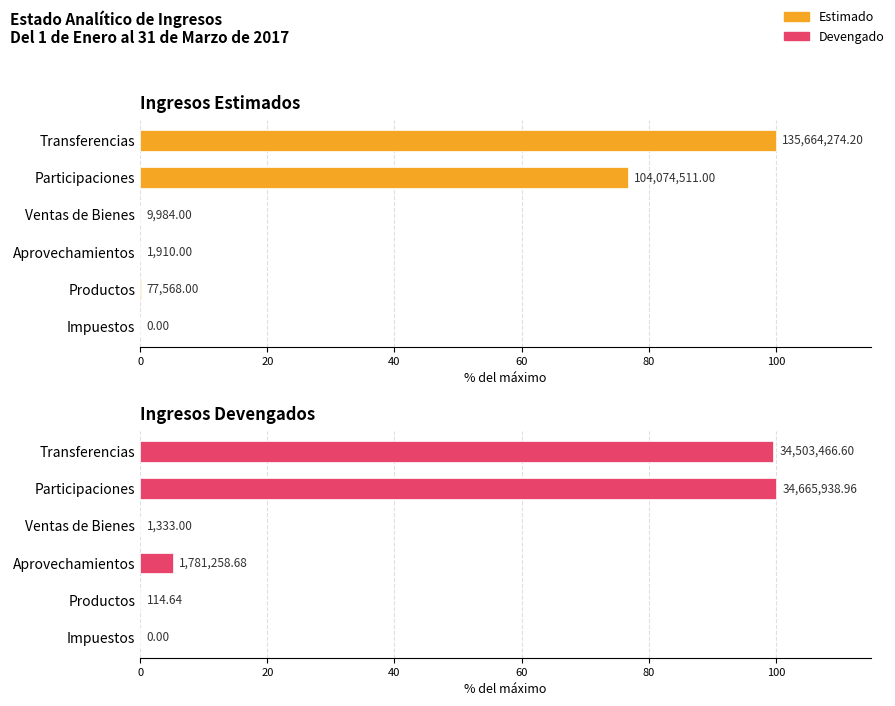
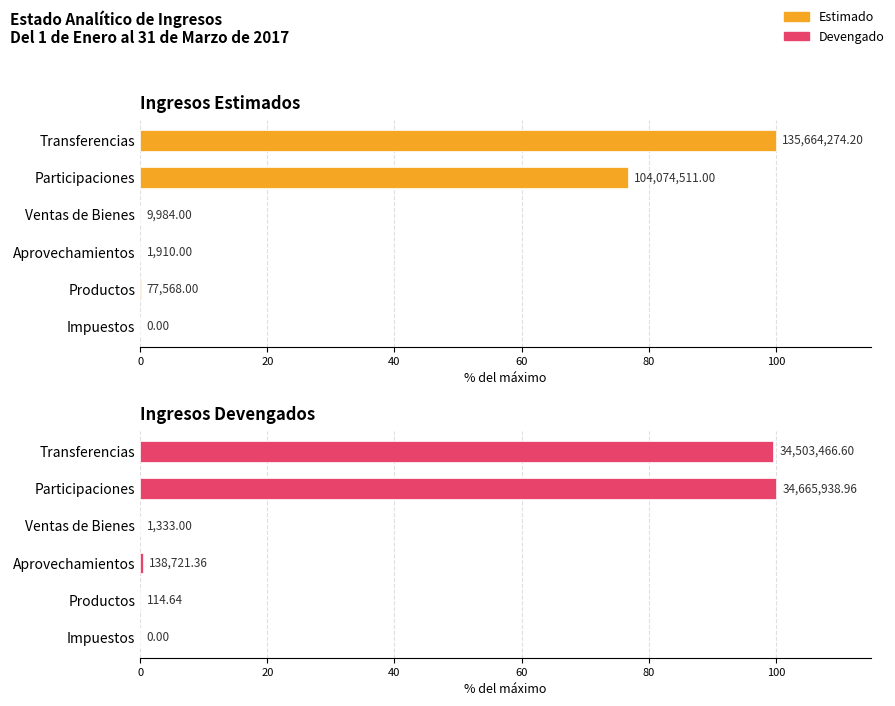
  {
    "Ingresos Estimados": {
      "Impuestos": "0.00"
    },
    "Ingresos Devengados": {
-     "Aprovechamientos": "1,781,258.68",
+     "Aprovechamientos": "138,721.36",
      "Impuestos": "0.00"
    }
  }
